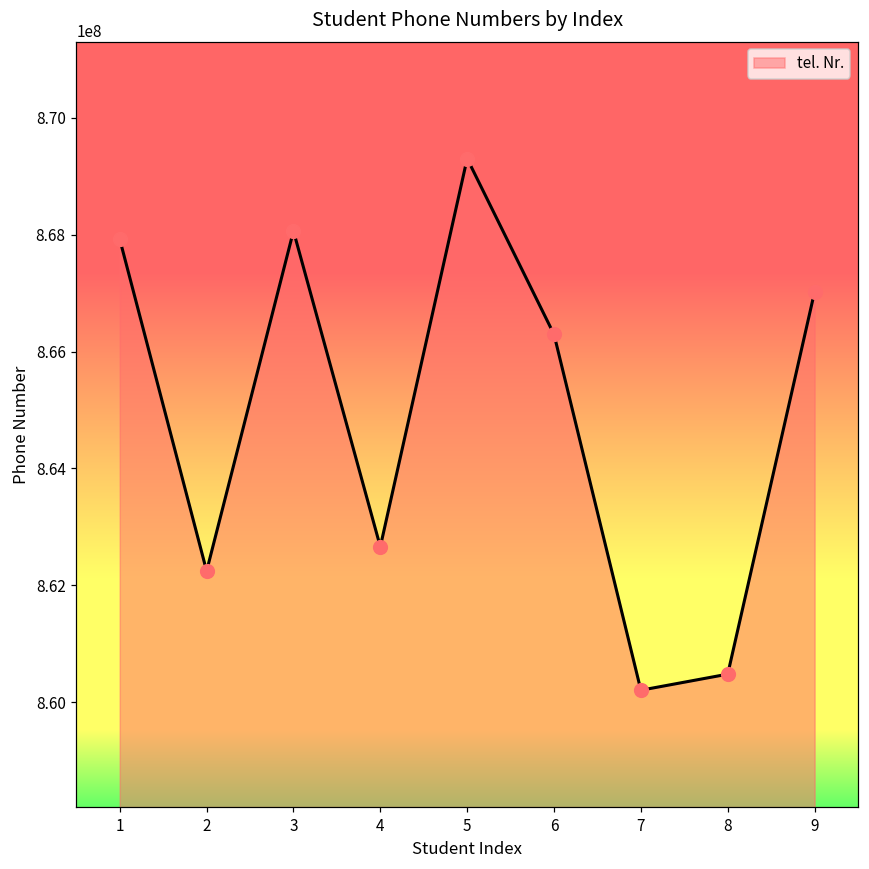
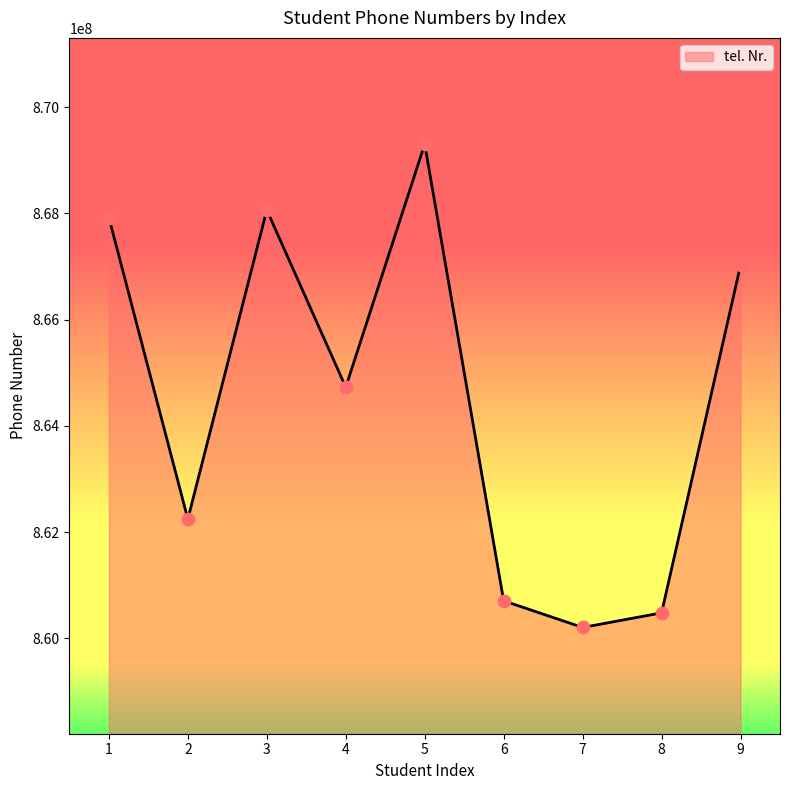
  {
    "1": 867900000,
    "2": 862200000,
    "3": 868100000,
-   "4": 862700000,
+   "4": 864700000,
    "5": 869300000,
-   "6": 866300000,
+   "6": 860700000,
    "7": 860200000,
    "8": 860500000,
    "9": 867000000
  }
